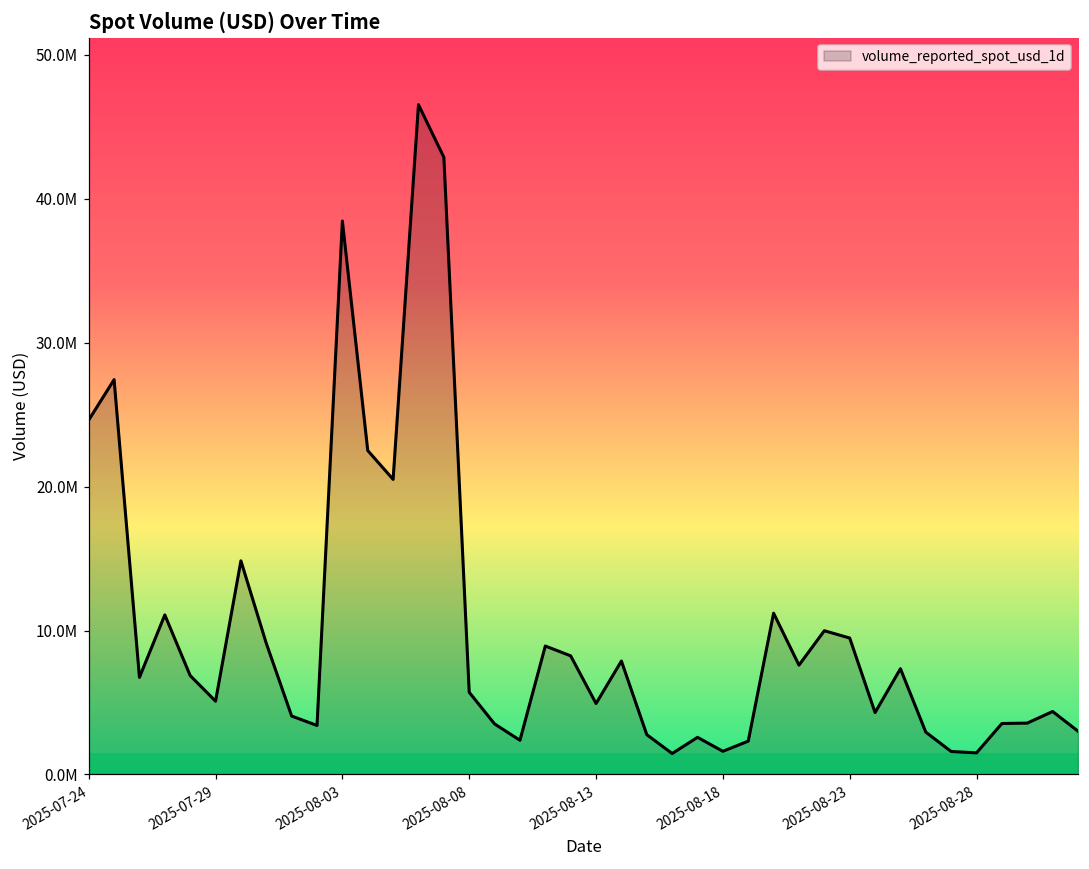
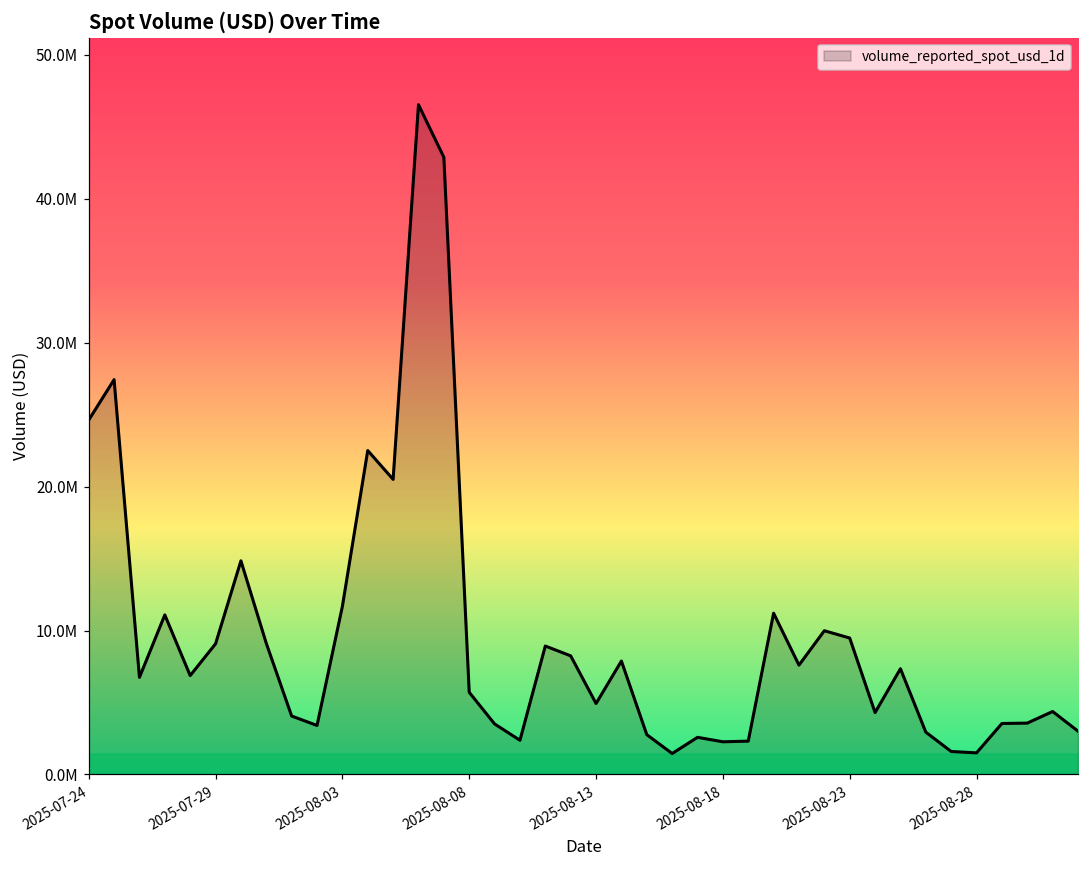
  {
    "2025-07-24": 24600000,
-   "2025-07-29": 5100000,
-   "2025-08-03": 38400000,
+   "2025-07-29": 9100000,
+   "2025-08-03": 11700000,
    "2025-08-08": 5700000,
    "2025-08-13": 4900000,
-   "2025-08-18": 1600000,
+   "2025-08-18": 2300000,
    "2025-08-23": 9500000,
    "2025-08-28": 1500000
  }
